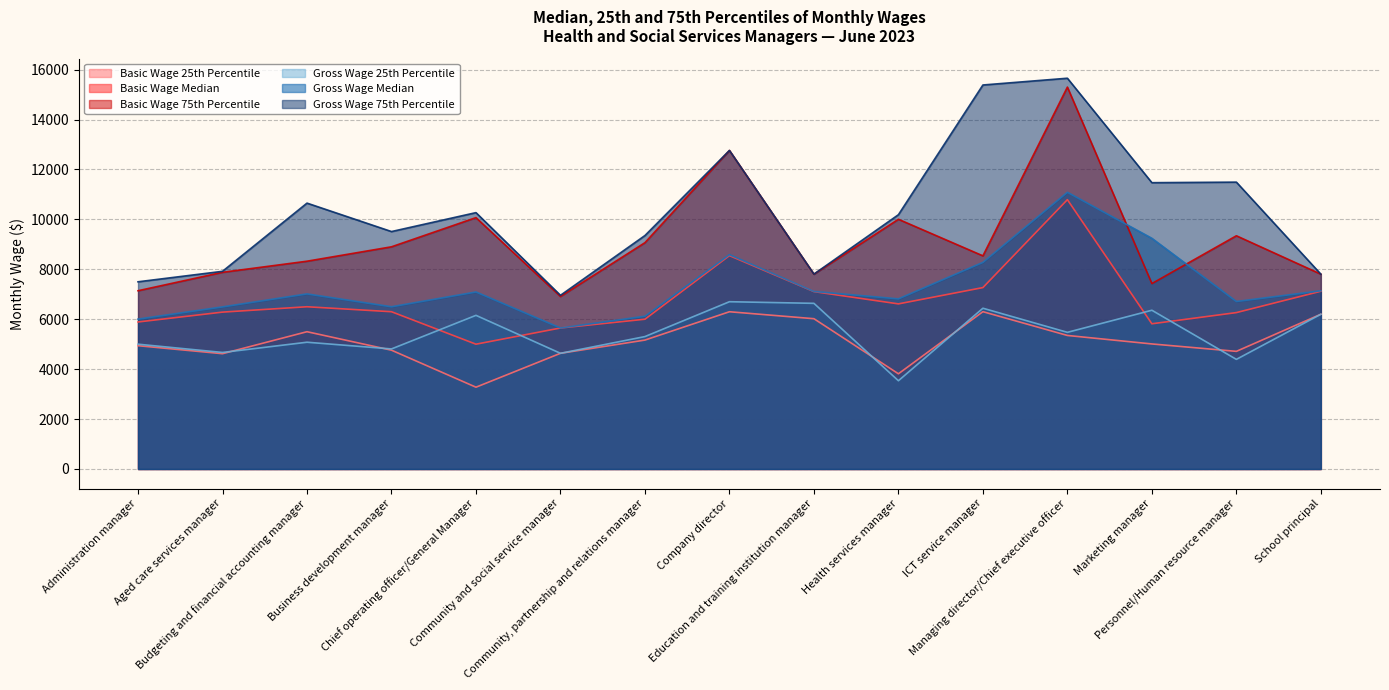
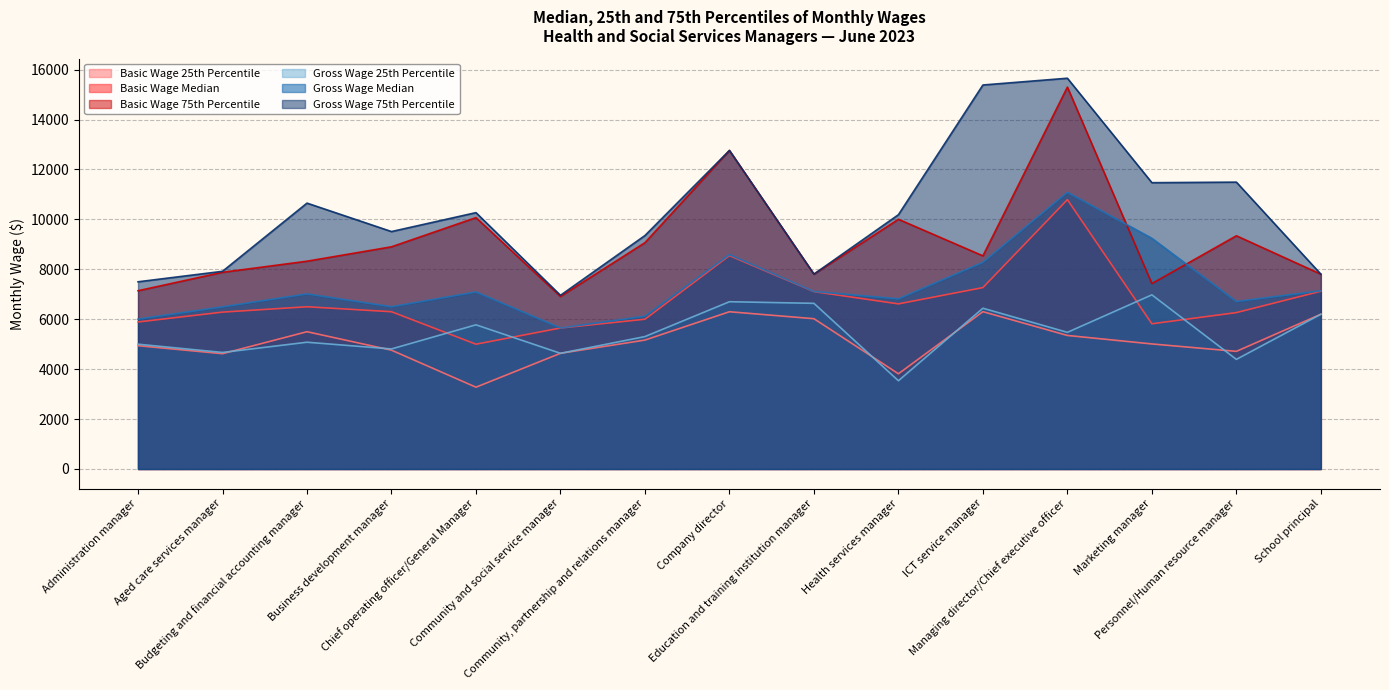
  {
    "Gross Wage 25th Percentile": {
      "Budgeting and financial accounting manager": 5100,
-     "Chief operating officer/General Manager": 6200,
+     "Chief operating officer/General Manager": 5800,
      "Community, partnership and relations manager": 5300,
      "Company director": 6700,
      "Education and training institution manager": 6600,
      "Health services manager": 3500,
      "ICT service manager": 6400,
      "Managing director/Chief executive officer": 5500,
-     "Marketing manager": 6400,
+     "Marketing manager": 7000,
      "Personnel/Human resource manager": 4400
    }
  }
